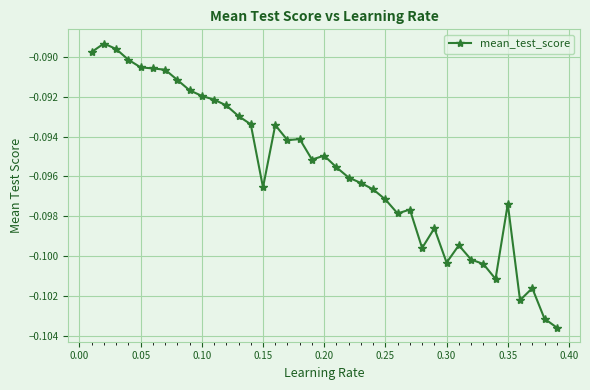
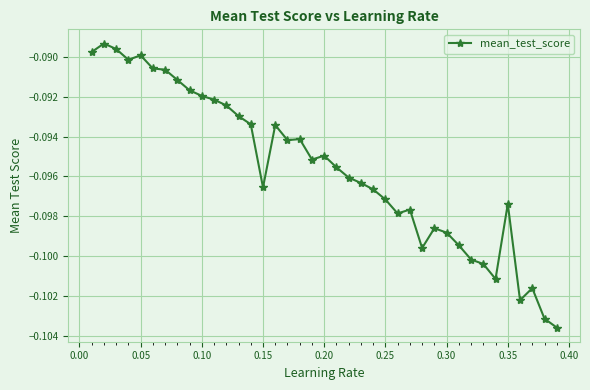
  {
-   "0.05": -0.0905,
+   "0.05": -0.0899,
    "0.10": -0.0920,
    "0.15": -0.0966,
    "0.20": -0.0950,
    "0.25": -0.0972,
-   "0.30": -0.1003,
+   "0.30": -0.0988,
    "0.35": -0.0974
  }
